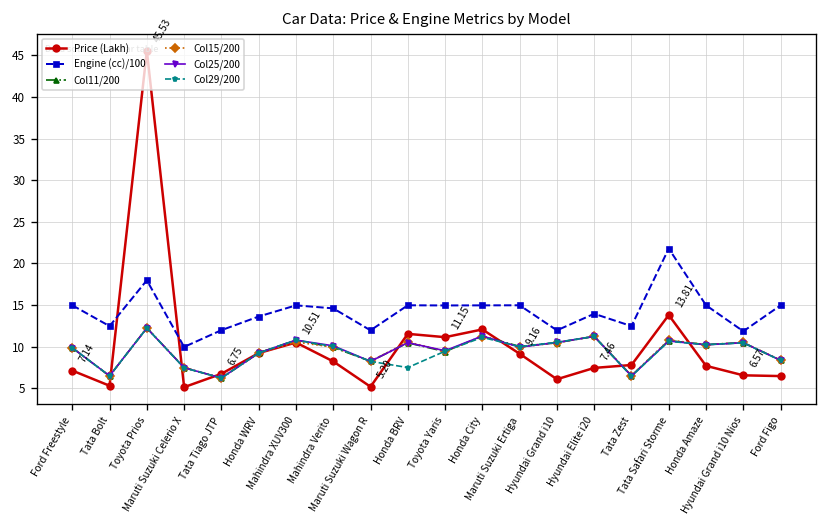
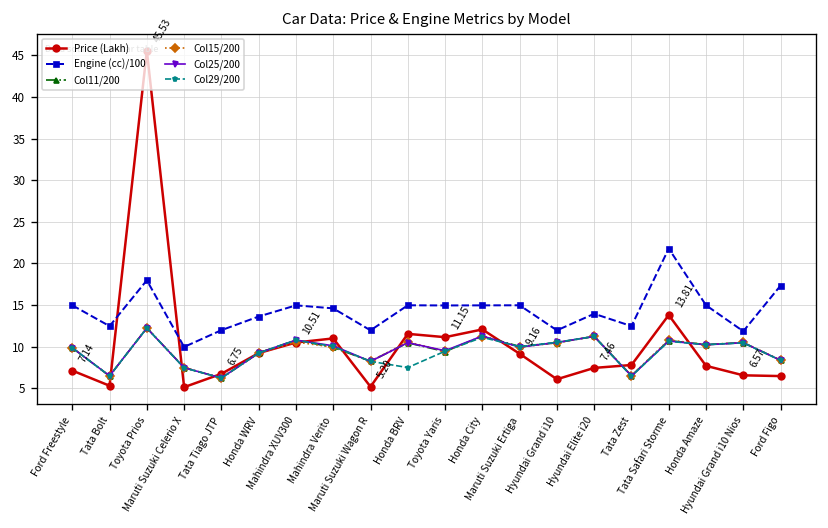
  {
    "Price (Lakh)": {
      "Tata Bolt": 5,
      "Maruti Suzuki Celerio X": 5,
-     "Mahindra Verito": 8,
+     "Mahindra Verito": 11,
      "Honda BRV": 12,
      "Honda City": 12,
      "Hyundai Grand i10": 6,
      "Tata Zest": 8,
      "Honda Amaze": 8,
      "Ford Figo": 6
    },
    "Engine (cc)/100": {
      "Ford Freestyle": 15,
      "Tata Bolt": 12,
      "Toyota Prios": 18,
      "Maruti Suzuki Celerio X": 10,
      "Tata Tiago JTP": 12,
      "Honda WRV": 14,
      "Mahindra Verito": 15,
      "Maruti Suzuki Wagon R": 12,
      "Honda BRV": 15,
      "Honda City": 15,
      "Maruti Suzuki Ertiga": 15,
      "Hyundai Grand i10": 12,
      "Hyundai Elite i20": 14,
      "Tata Zest": 12,
      "Tata Safari Storme": 22,
      "Honda Amaze": 15,
      "Hyundai Grand i10 Nios": 12,
-     "Ford Figo": 15
+     "Ford Figo": 17
    },
    "Col29/200": {
      "Honda BRV": 8
    }
  }
